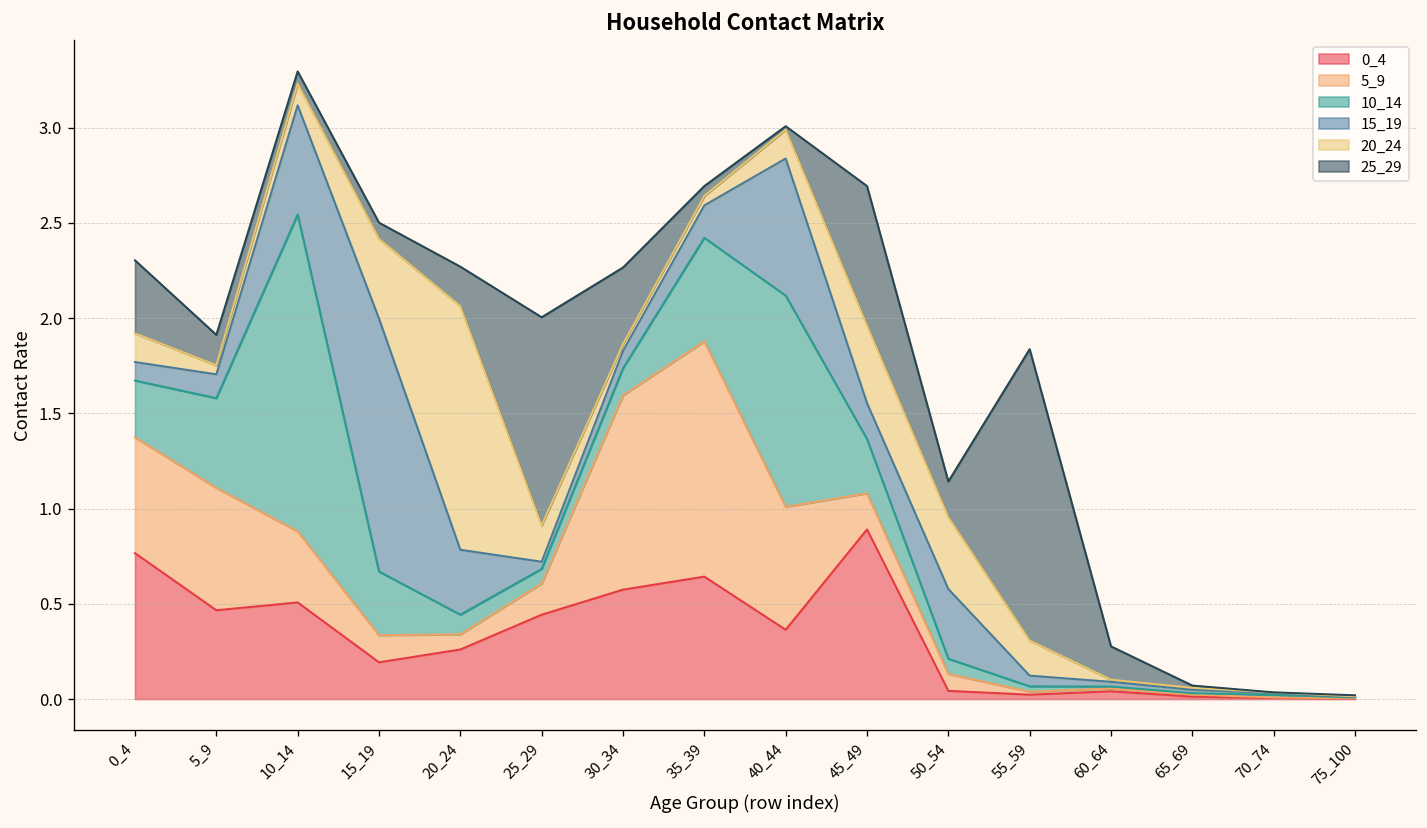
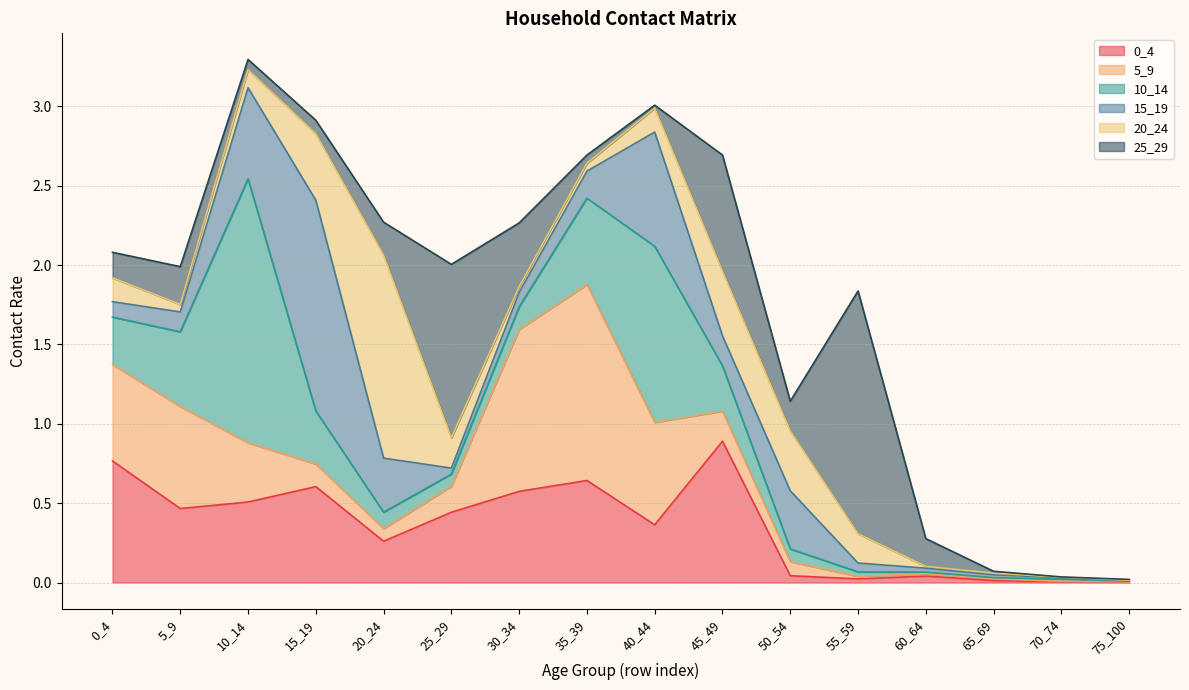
  {
    "0_4": {
      "0_4": 0.77,
      "5_9": 0.47,
      "10_14": 0.51,
-     "15_19": 0.19,
+     "15_19": 0.60,
      "20_24": 0.26,
      "25_29": 0.44,
      "30_34": 0.57,
      "35_39": 0.64,
      "40_44": 0.36,
      "45_49": 0.89,
      "50_54": 0.04
    },
    "25_29": {
-     "0_4": 0.38,
-     "5_9": 0.16,
+     "0_4": 0.16,
+     "5_9": 0.24,
      "10_14": 0.06,
      "15_19": 0.08,
      "20_24": 0.21,
      "25_29": 1.09,
      "30_34": 0.40,
      "35_39": 0.05,
      "40_44": 0.02,
      "45_49": 0.73,
      "50_54": 0.19,
      "55_59": 1.53,
      "60_64": 0.17
    }
  }
